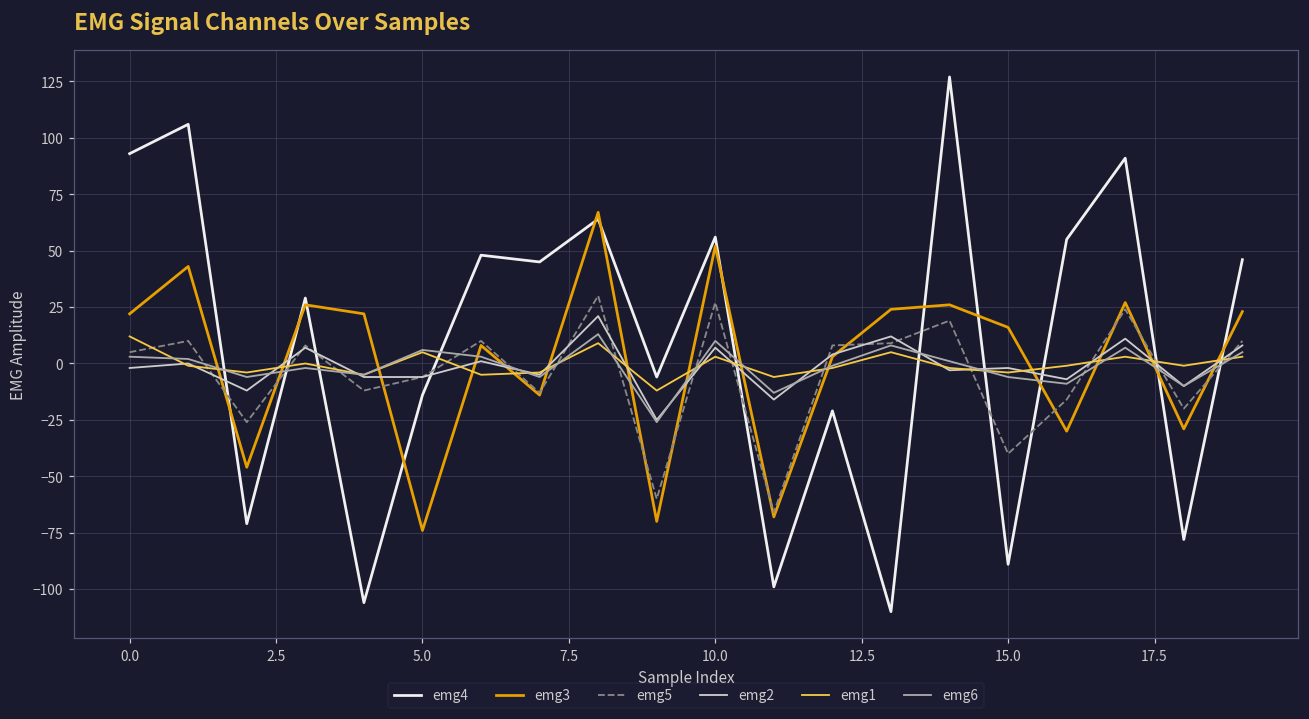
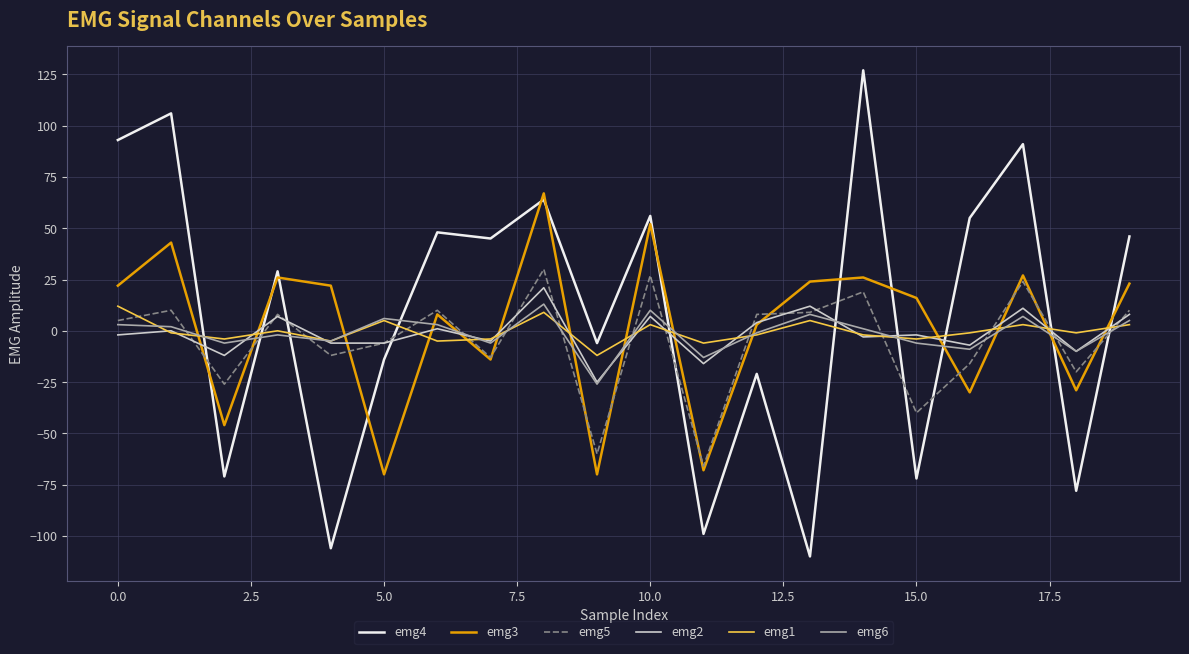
  {
    "emg4": {
      "0.0": 93,
      "5.0": -14,
      "10.0": 56,
-     "15.0": -89
+     "15.0": -72
    },
    "emg3": {
      "0.0": 22,
-     "5.0": -74,
+     "5.0": -70,
      "10.0": 52,
      "15.0": 16
    },
    "emg1": {
      "0.0": 12,
      "10.0": 3,
      "15.0": -4
    }
  }
